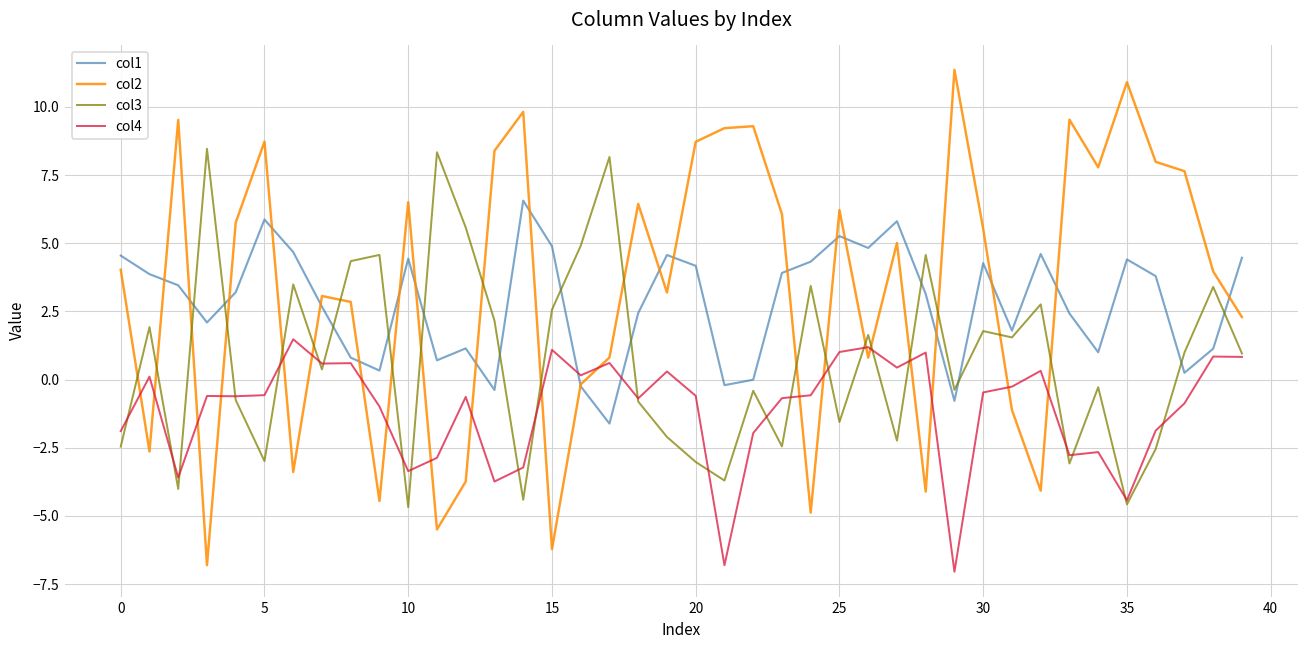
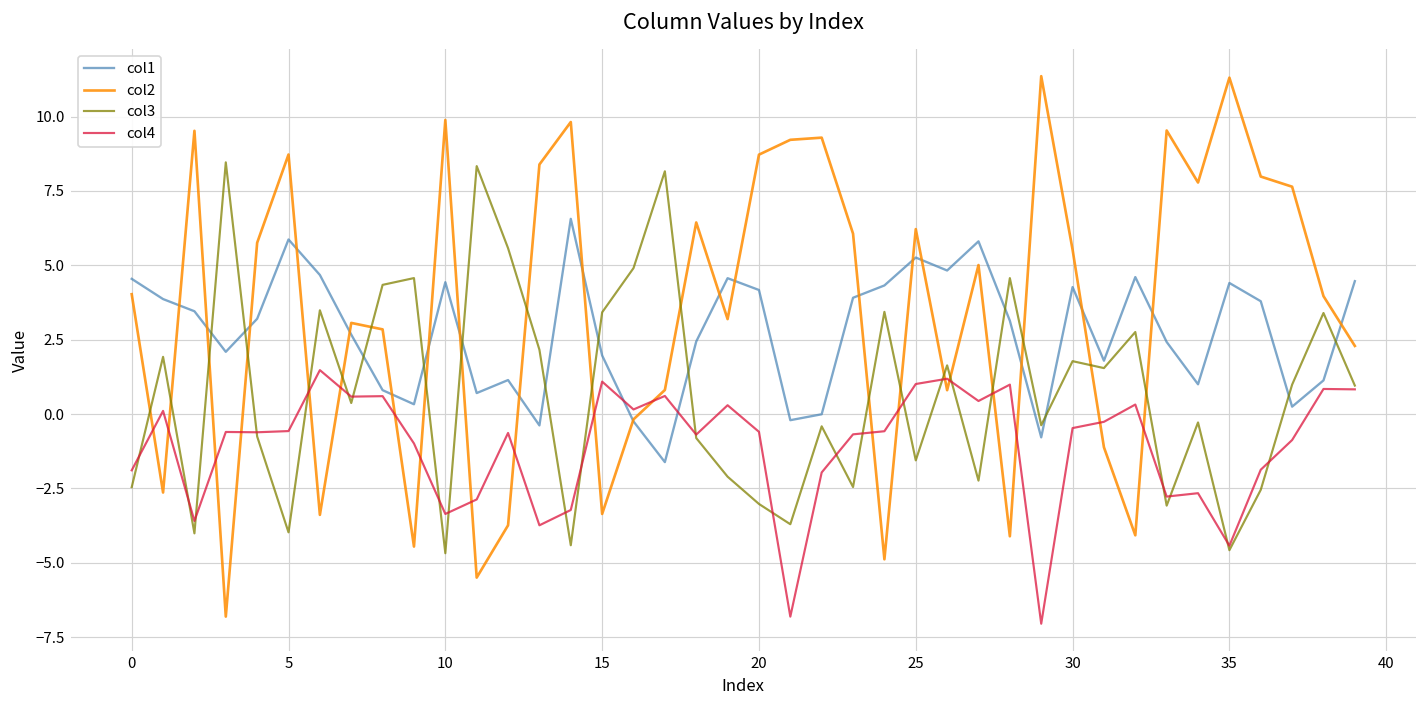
  {
    "col1": {
      "0": 4.5,
      "5": 5.9,
      "10": 4.4,
-     "15": 4.9,
+     "15": 2.0,
      "20": 4.2,
      "25": 5.3,
      "30": 4.3,
      "35": 4.4
    },
    "col2": {
      "0": 4.0,
      "5": 8.7,
-     "10": 6.5,
-     "15": -6.2,
+     "10": 9.9,
+     "15": -3.4,
      "20": 8.7,
      "25": 6.2,
      "30": 5.5,
-     "35": 10.9
+     "35": 11.3
    },
    "col3": {
      "0": -2.5,
-     "5": -3.0,
+     "5": -4.0,
      "10": -4.7,
-     "15": 2.6,
+     "15": 3.4,
      "20": -3.0,
      "25": -1.6,
      "30": 1.8,
      "35": -4.6
    },
    "col4": {
      "0": -1.9,
      "5": -0.6,
      "10": -3.4,
      "15": 1.1,
      "20": -0.6,
      "25": 1.0,
      "30": -0.5,
      "35": -4.4
    }
  }
